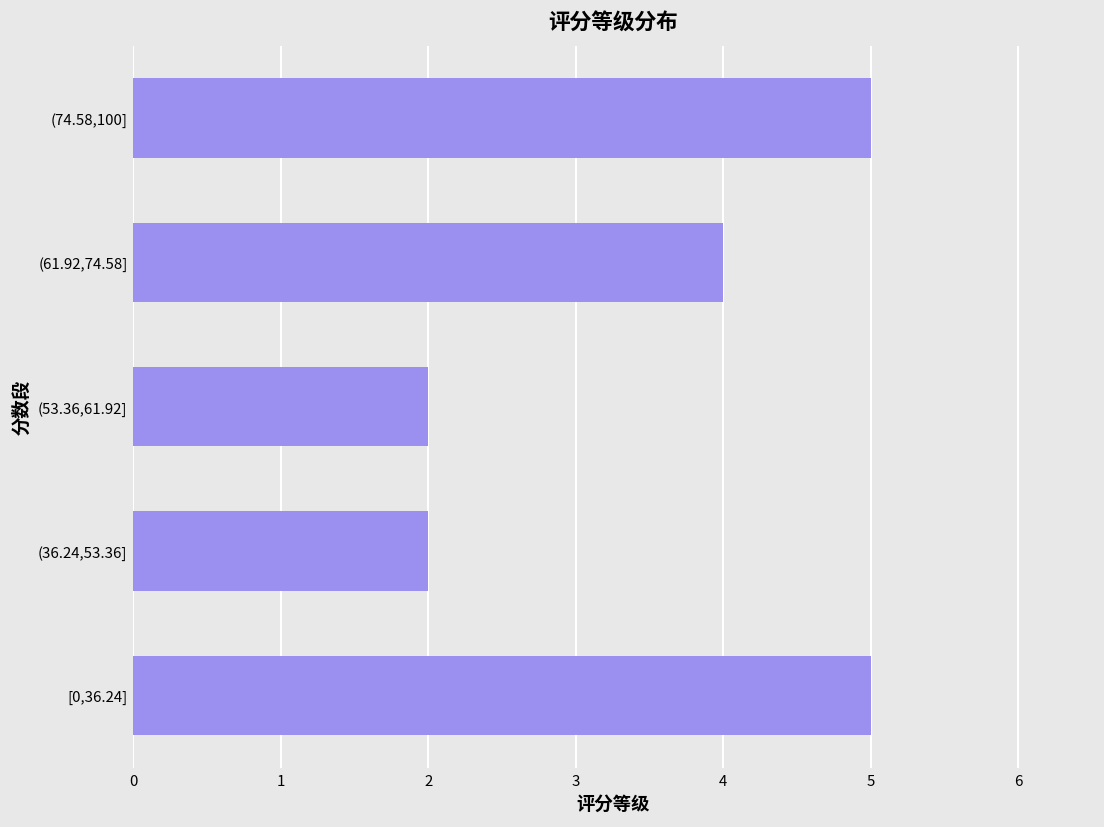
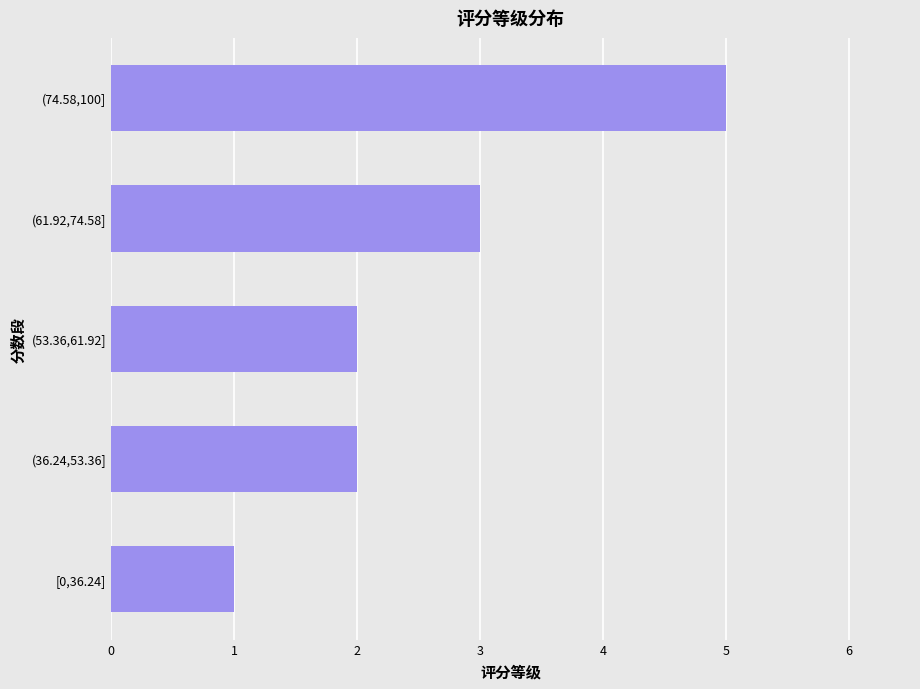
  {
    "(74.58,100]": 5,
-   "(61.92,74.58]": 4,
+   "(61.92,74.58]": 3,
    "(53.36,61.92]": 2,
    "(36.24,53.36]": 2,
-   "[0,36.24]": 5
+   "[0,36.24]": 1
  }
